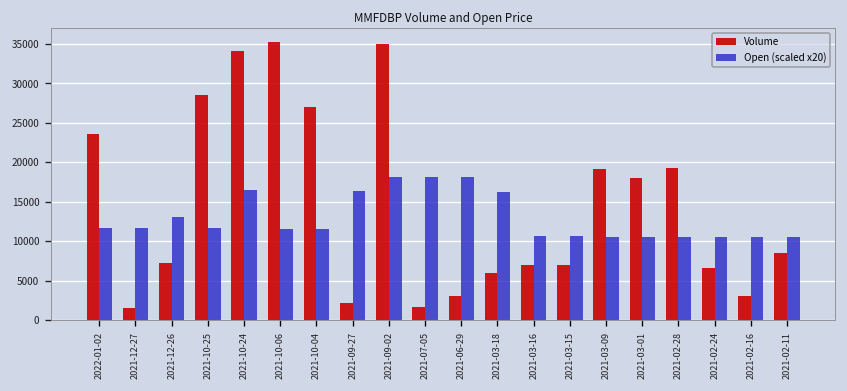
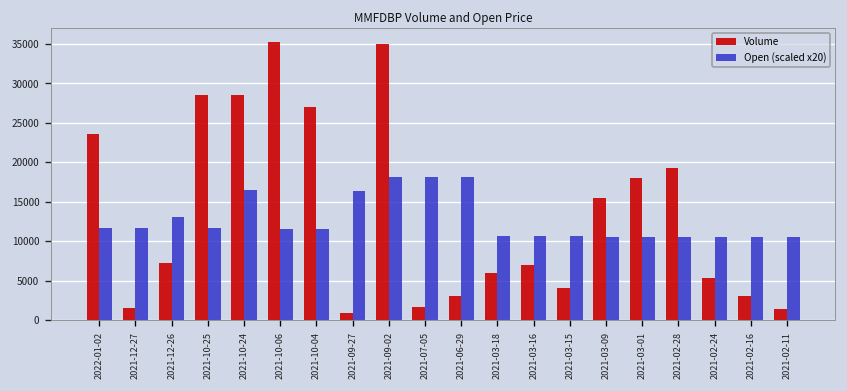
  {
    "Volume": {
      "2022-01-02": 24000,
      "2021-12-27": 2000,
      "2021-12-26": 7000,
      "2021-10-25": 29000,
-     "2021-10-24": 34000,
+     "2021-10-24": 29000,
      "2021-10-06": 35000,
      "2021-10-04": 27000,
-     "2021-09-27": 2000,
+     "2021-09-27": 1000,
      "2021-09-02": 35000,
      "2021-07-05": 2000,
      "2021-06-29": 3000,
      "2021-03-18": 6000,
      "2021-03-16": 7000,
-     "2021-03-15": 7000,
-     "2021-03-09": 19000,
+     "2021-03-15": 4000,
+     "2021-03-09": 15000,
      "2021-03-01": 18000,
      "2021-02-28": 19000,
-     "2021-02-24": 7000,
+     "2021-02-24": 5000,
      "2021-02-16": 3000,
-     "2021-02-11": 9000
+     "2021-02-11": 1000
    },
    "Open (scaled x20)": {
      "2022-01-02": 12000,
      "2021-12-27": 12000,
      "2021-12-26": 13000,
      "2021-10-25": 12000,
      "2021-10-24": 17000,
      "2021-10-06": 12000,
      "2021-10-04": 12000,
      "2021-09-27": 16000,
      "2021-09-02": 18000,
      "2021-07-05": 18000,
      "2021-06-29": 18000,
-     "2021-03-18": 16000,
+     "2021-03-18": 11000,
      "2021-03-16": 11000,
      "2021-03-15": 11000,
      "2021-03-09": 11000,
      "2021-03-01": 11000,
      "2021-02-28": 11000,
      "2021-02-24": 11000,
      "2021-02-16": 11000,
      "2021-02-11": 11000
    }
  }
